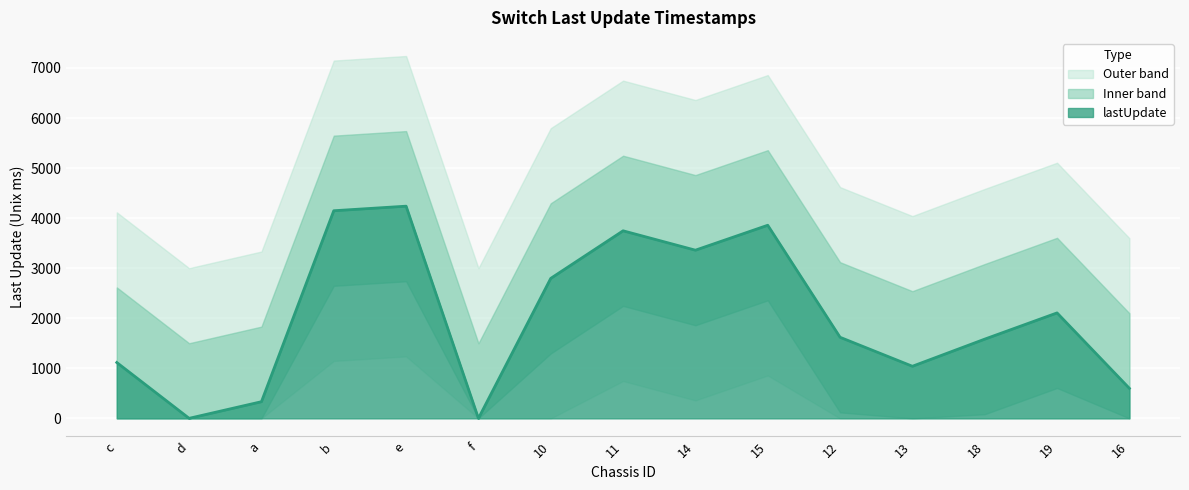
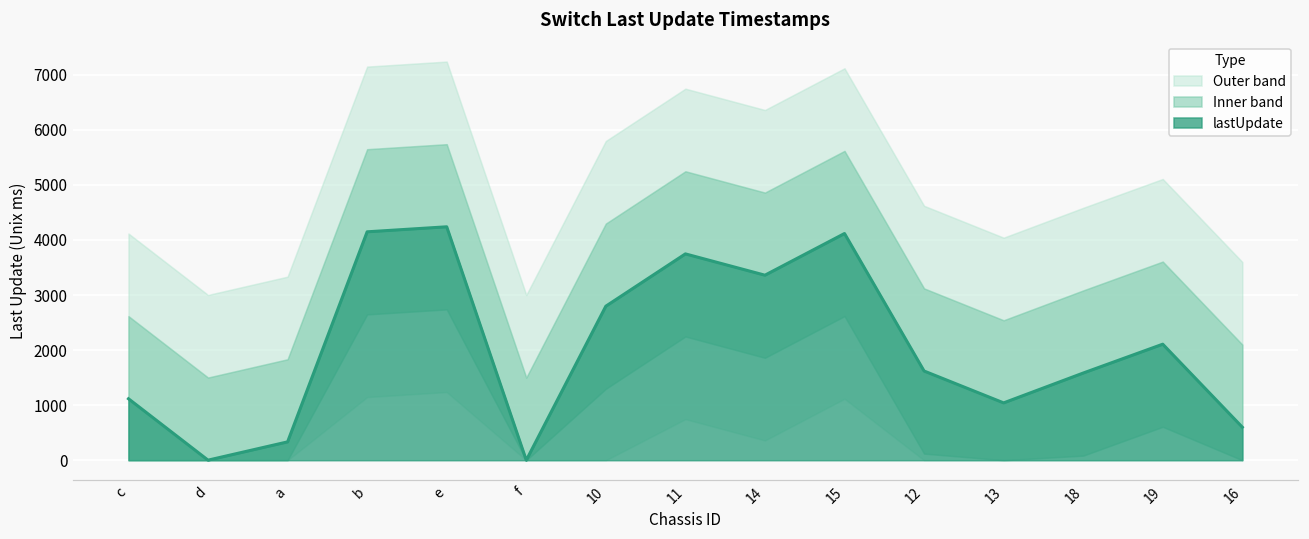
  {
    "lastUpdate": {
      "c": 1100,
      "d": 0,
      "a": 300,
      "b": 4100,
      "e": 4200,
      "f": 0,
      "10": 2800,
      "11": 3700,
      "14": 3400,
-     "15": 3900,
+     "15": 4100,
      "12": 1600,
      "13": 1000,
      "18": 1600,
      "19": 2100,
      "16": 600
    },
    "Outer band": {
      "c": 4100,
      "d": 3000,
      "a": 3300,
      "f": 3000,
      "10": 5800,
      "12": 4600,
      "13": 4000,
      "18": 4600,
      "19": 5100,
      "16": 3600
    },
    "Inner band": {
      "c": 2600,
      "d": 1500,
      "a": 1800,
      "f": 1500,
      "13": 2500,
      "16": 2100
    }
  }
